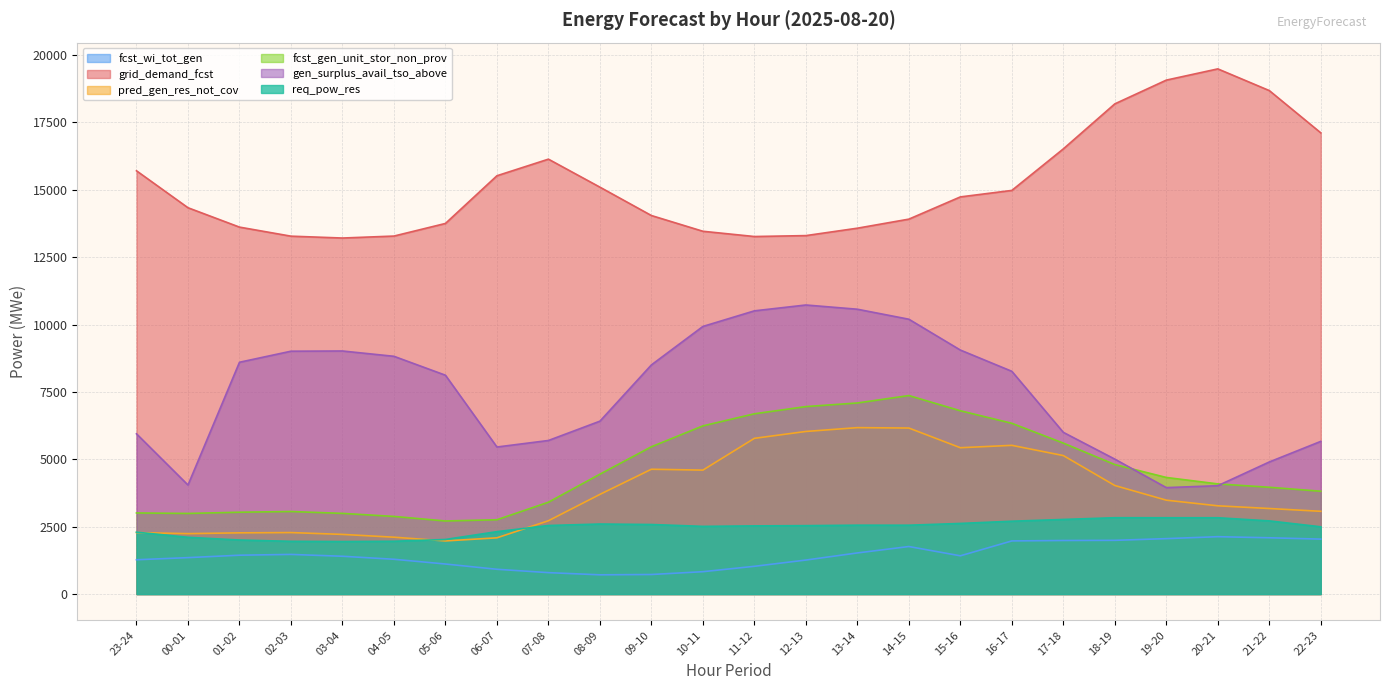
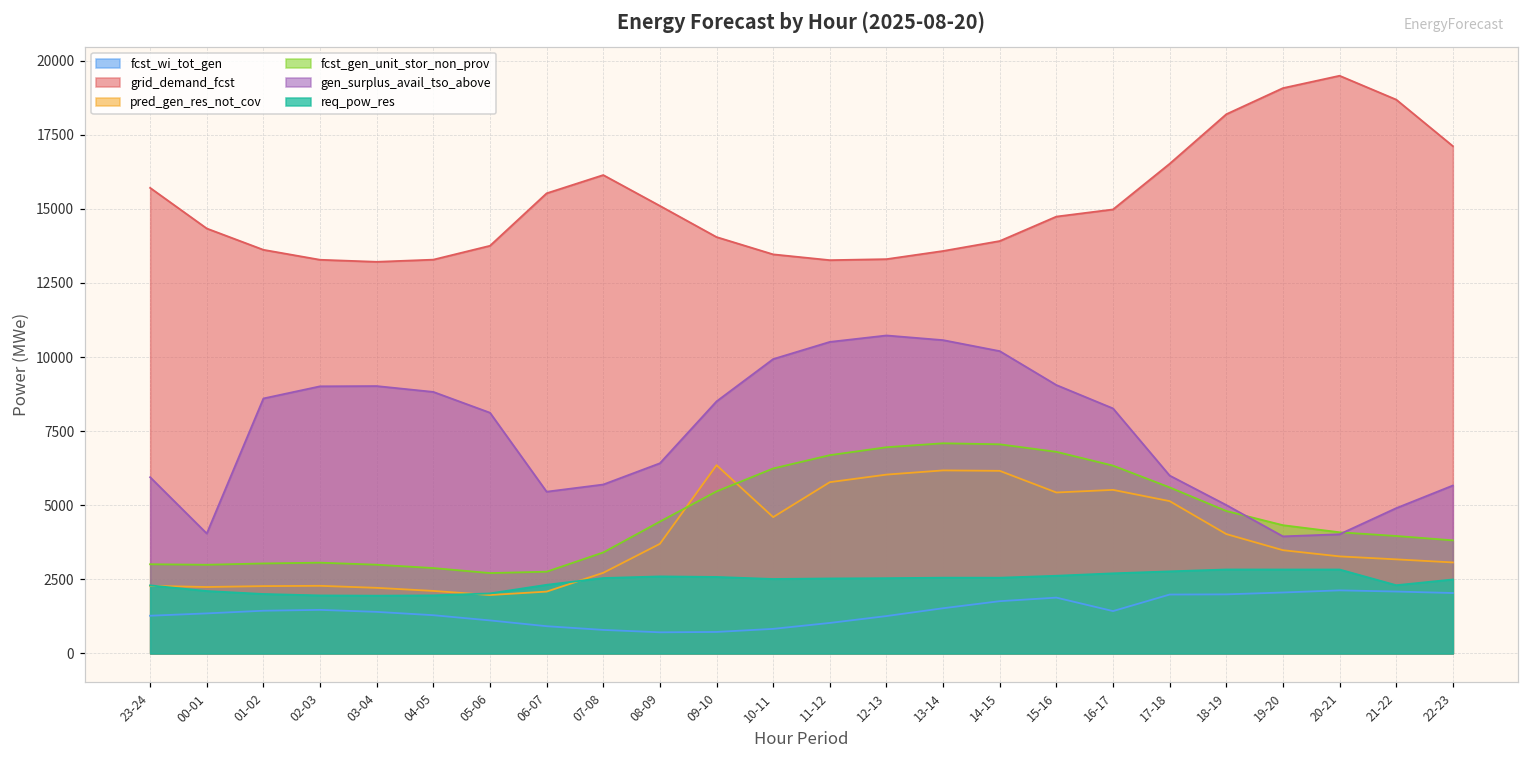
  {
    "fcst_wi_tot_gen": {
      "23-24": 1300,
      "00-01": 1400,
      "01-02": 1400,
      "02-03": 1500,
      "03-04": 1400,
      "04-05": 1300,
      "05-06": 1100,
      "06-07": 900,
      "07-08": 800,
      "08-09": 700,
      "09-10": 700,
      "10-11": 800,
      "11-12": 1000,
      "12-13": 1300,
      "13-14": 1500,
      "14-15": 1800,
-     "15-16": 1400,
-     "16-17": 2000,
+     "15-16": 1900,
+     "16-17": 1400,
      "17-18": 2000,
      "18-19": 2000,
      "19-20": 2100,
      "20-21": 2100,
      "21-22": 2100,
      "22-23": 2000
    },
    "grid_demand_fcst": {
      "23-24": 15700,
      "00-01": 14300,
      "01-02": 13600,
      "02-03": 13300,
      "03-04": 13200,
      "04-05": 13300,
      "05-06": 13800,
      "06-07": 15500,
      "07-08": 16100,
      "08-09": 15100,
      "09-10": 14000,
      "10-11": 13500,
      "11-12": 13300,
      "12-13": 13300,
      "13-14": 13600,
      "14-15": 13900,
      "15-16": 14700,
      "16-17": 15000,
      "17-18": 16500,
      "18-19": 18200,
      "19-20": 19100,
      "20-21": 19500,
      "21-22": 18700,
      "22-23": 17100
    },
    "pred_gen_res_not_cov": {
      "00-01": 2200,
      "01-02": 2300,
      "02-03": 2300,
      "03-04": 2200,
      "04-05": 2100,
      "06-07": 2100,
      "07-08": 2700,
      "08-09": 3700,
-     "09-10": 4600,
+     "09-10": 6400,
      "10-11": 4600,
      "11-12": 5800,
      "12-13": 6000,
      "13-14": 6200,
      "14-15": 6200,
      "15-16": 5400,
      "16-17": 5500,
      "17-18": 5100,
      "18-19": 4000,
      "19-20": 3500,
      "20-21": 3300,
      "21-22": 3200,
      "22-23": 3100
    },
    "fcst_gen_unit_stor_non_prov": {
      "23-24": 3000,
      "00-01": 3000,
      "01-02": 3000,
      "02-03": 3100,
      "03-04": 3000,
      "04-05": 2900,
      "05-06": 2700,
      "06-07": 2800,
      "07-08": 3400,
      "08-09": 4400,
      "09-10": 5500,
      "10-11": 6200,
      "11-12": 6700,
      "12-13": 7000,
      "13-14": 7100,
-     "14-15": 7400,
+     "14-15": 7100,
      "15-16": 6800,
      "16-17": 6300,
      "17-18": 5600,
      "18-19": 4800,
      "19-20": 4300,
      "21-22": 4000,
      "22-23": 3800
    },
    "gen_surplus_avail_tso_above": {
      "23-24": 5900,
      "00-01": 4000,
      "01-02": 8600,
      "02-03": 9000,
      "03-04": 9000,
      "04-05": 8800,
      "05-06": 8100,
      "06-07": 5500,
      "07-08": 5700,
      "08-09": 6400,
      "09-10": 8500,
      "10-11": 9900,
      "11-12": 10500,
      "12-13": 10700,
      "13-14": 10600,
      "14-15": 10200,
      "15-16": 9100,
      "16-17": 8300,
      "17-18": 6000,
      "18-19": 5000,
      "19-20": 4000,
      "21-22": 4900,
      "22-23": 5700
    },
    "req_pow_res": {
      "00-01": 2100,
      "01-02": 2000,
      "02-03": 2000,
      "03-04": 1900,
      "04-05": 2000,
      "06-07": 2300,
      "07-08": 2500,
      "08-09": 2600,
      "09-10": 2600,
      "10-11": 2500,
      "11-12": 2500,
      "12-13": 2500,
      "13-14": 2600,
      "14-15": 2600,
      "15-16": 2600,
      "16-17": 2700,
      "17-18": 2800,
      "18-19": 2800,
      "19-20": 2800,
      "20-21": 2800,
-     "21-22": 2700,
+     "21-22": 2300,
      "22-23": 2500
    }
  }
